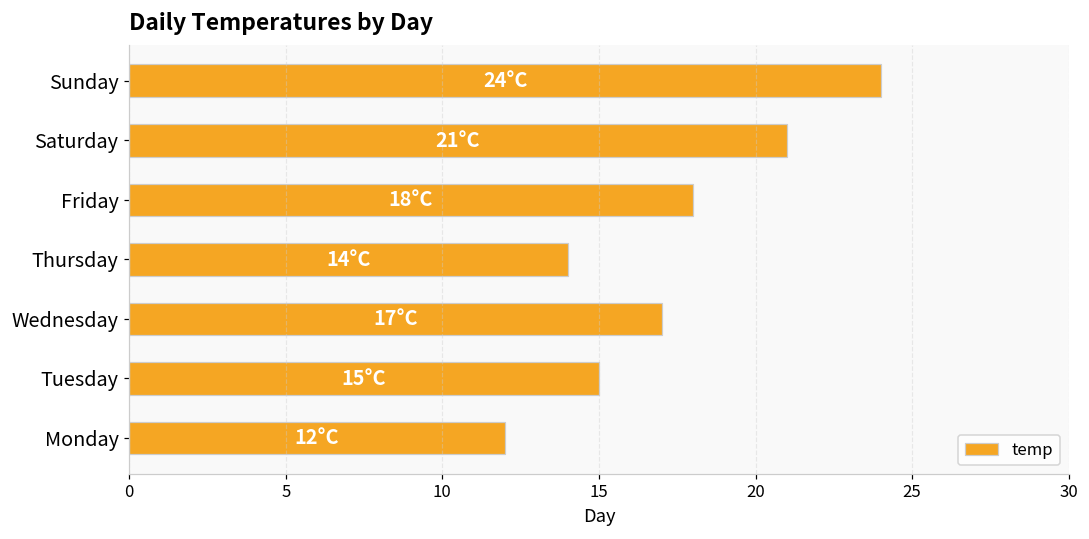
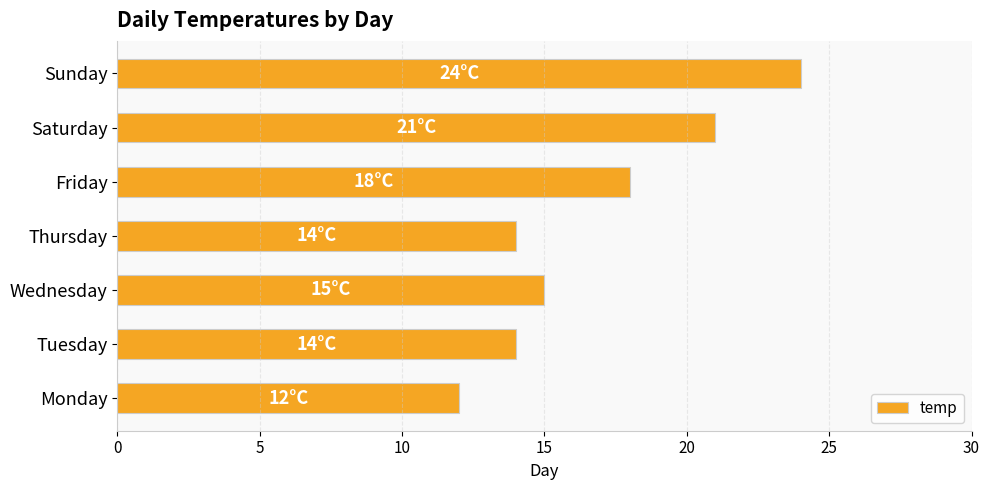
  {
    "Sunday": "24°C",
    "Saturday": "21°C",
    "Friday": "18°C",
    "Thursday": "14°C",
-   "Wednesday": "17°C",
-   "Tuesday": "15°C",
+   "Wednesday": "15°C",
+   "Tuesday": "14°C",
    "Monday": "12°C"
  }
